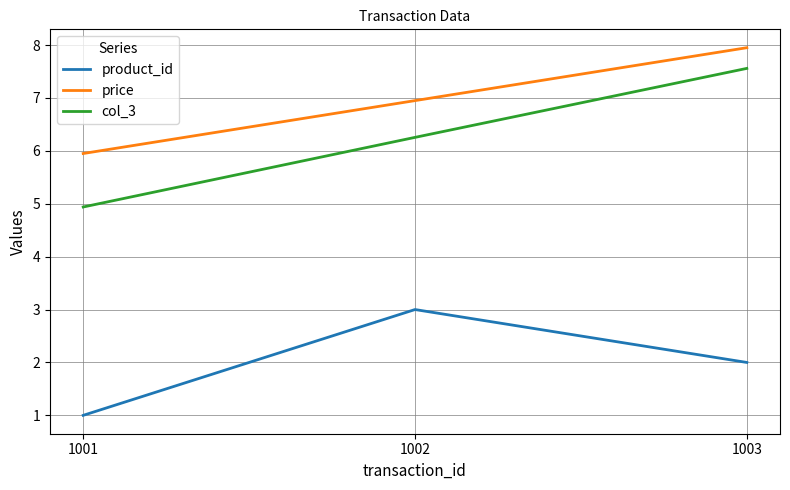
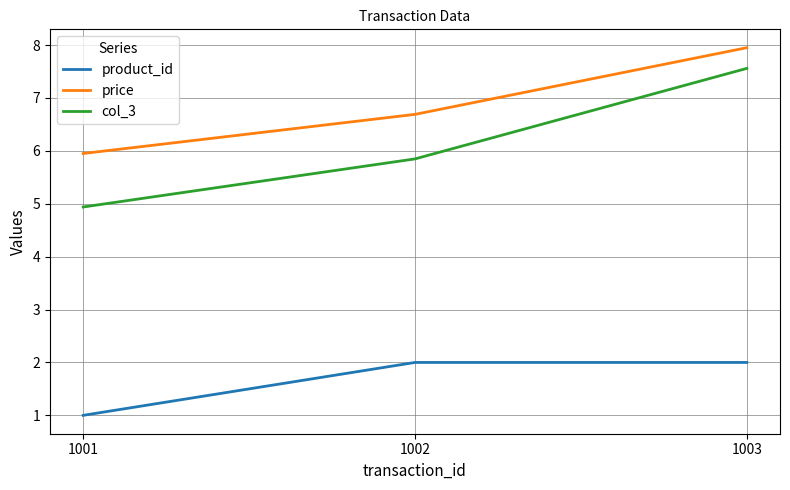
  {
    "product_id": {
      "1001": 1,
-     "1002": 3,
+     "1002": 2,
      "1003": 2
    },
    "price": {
      "1001": 6.0,
-     "1002": 7.0,
+     "1002": 6.7,
      "1003": 8.0
    },
    "col_3": {
      "1001": 4.9,
-     "1002": 6.3,
+     "1002": 5.8,
      "1003": 7.6
    }
  }
